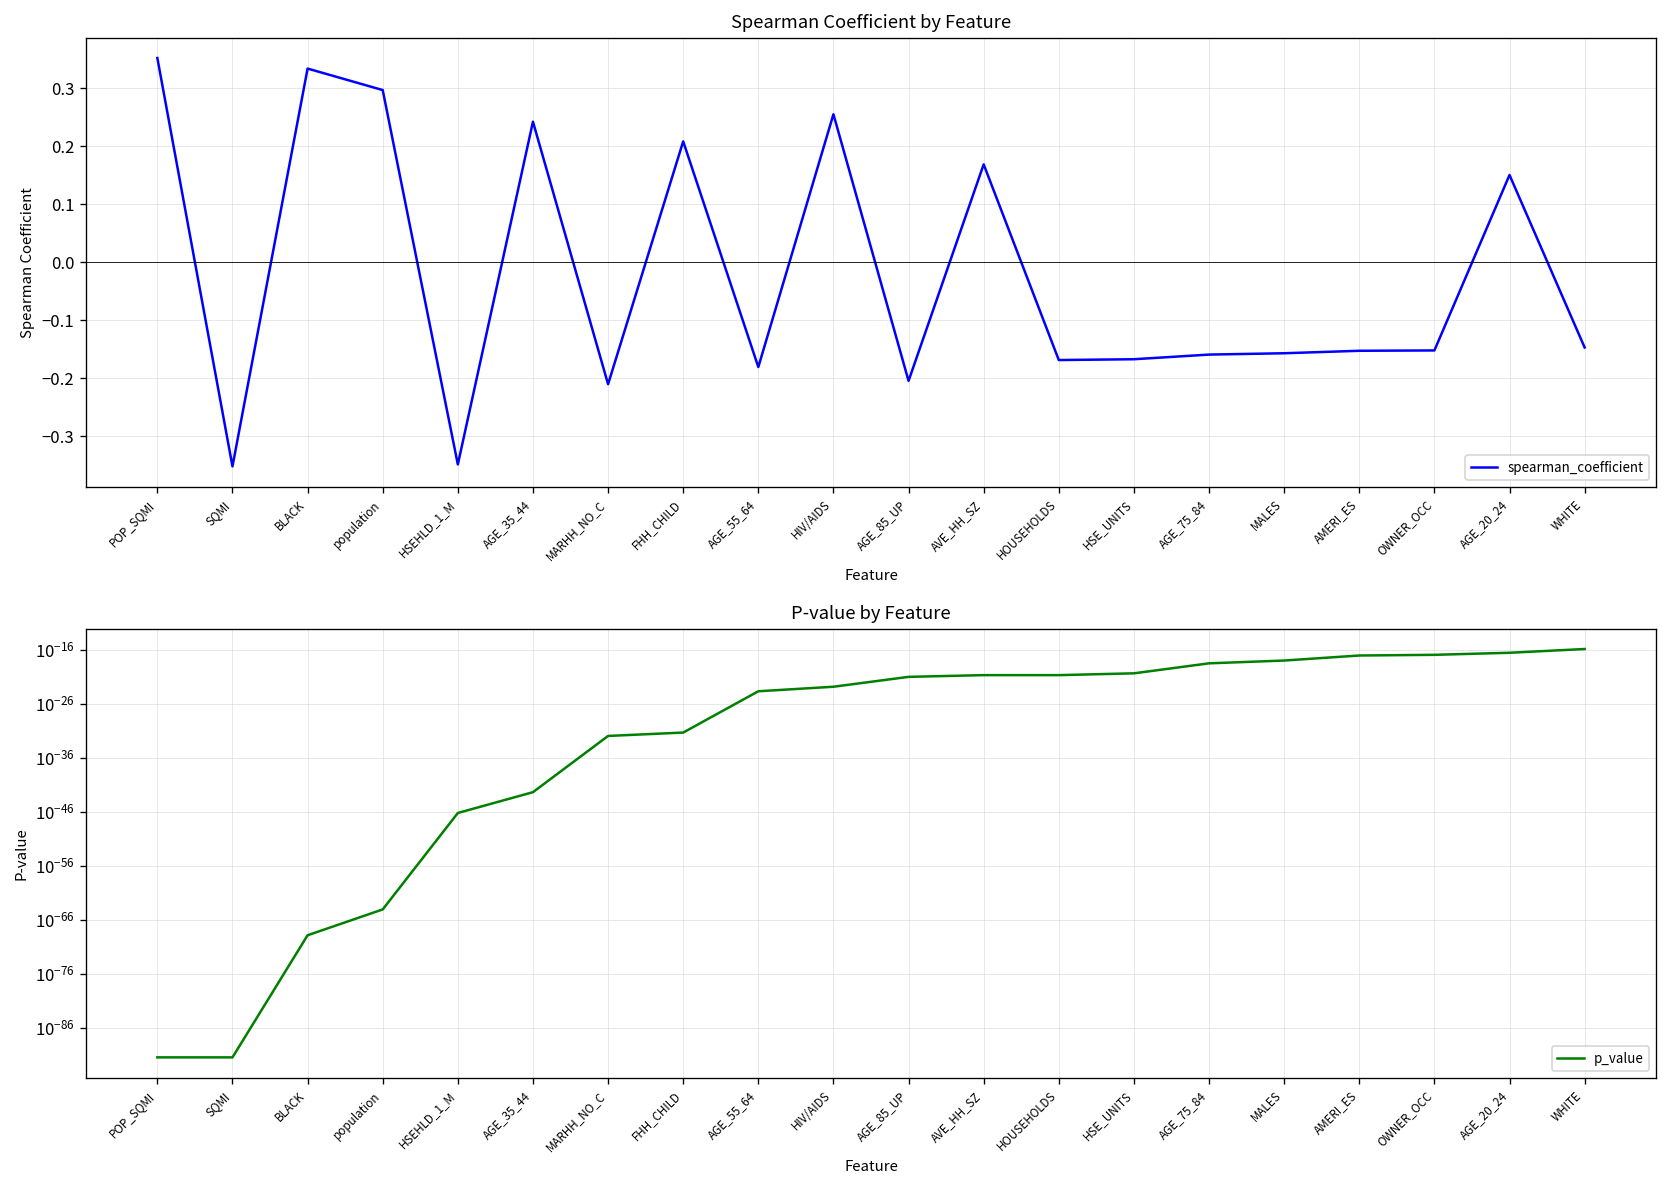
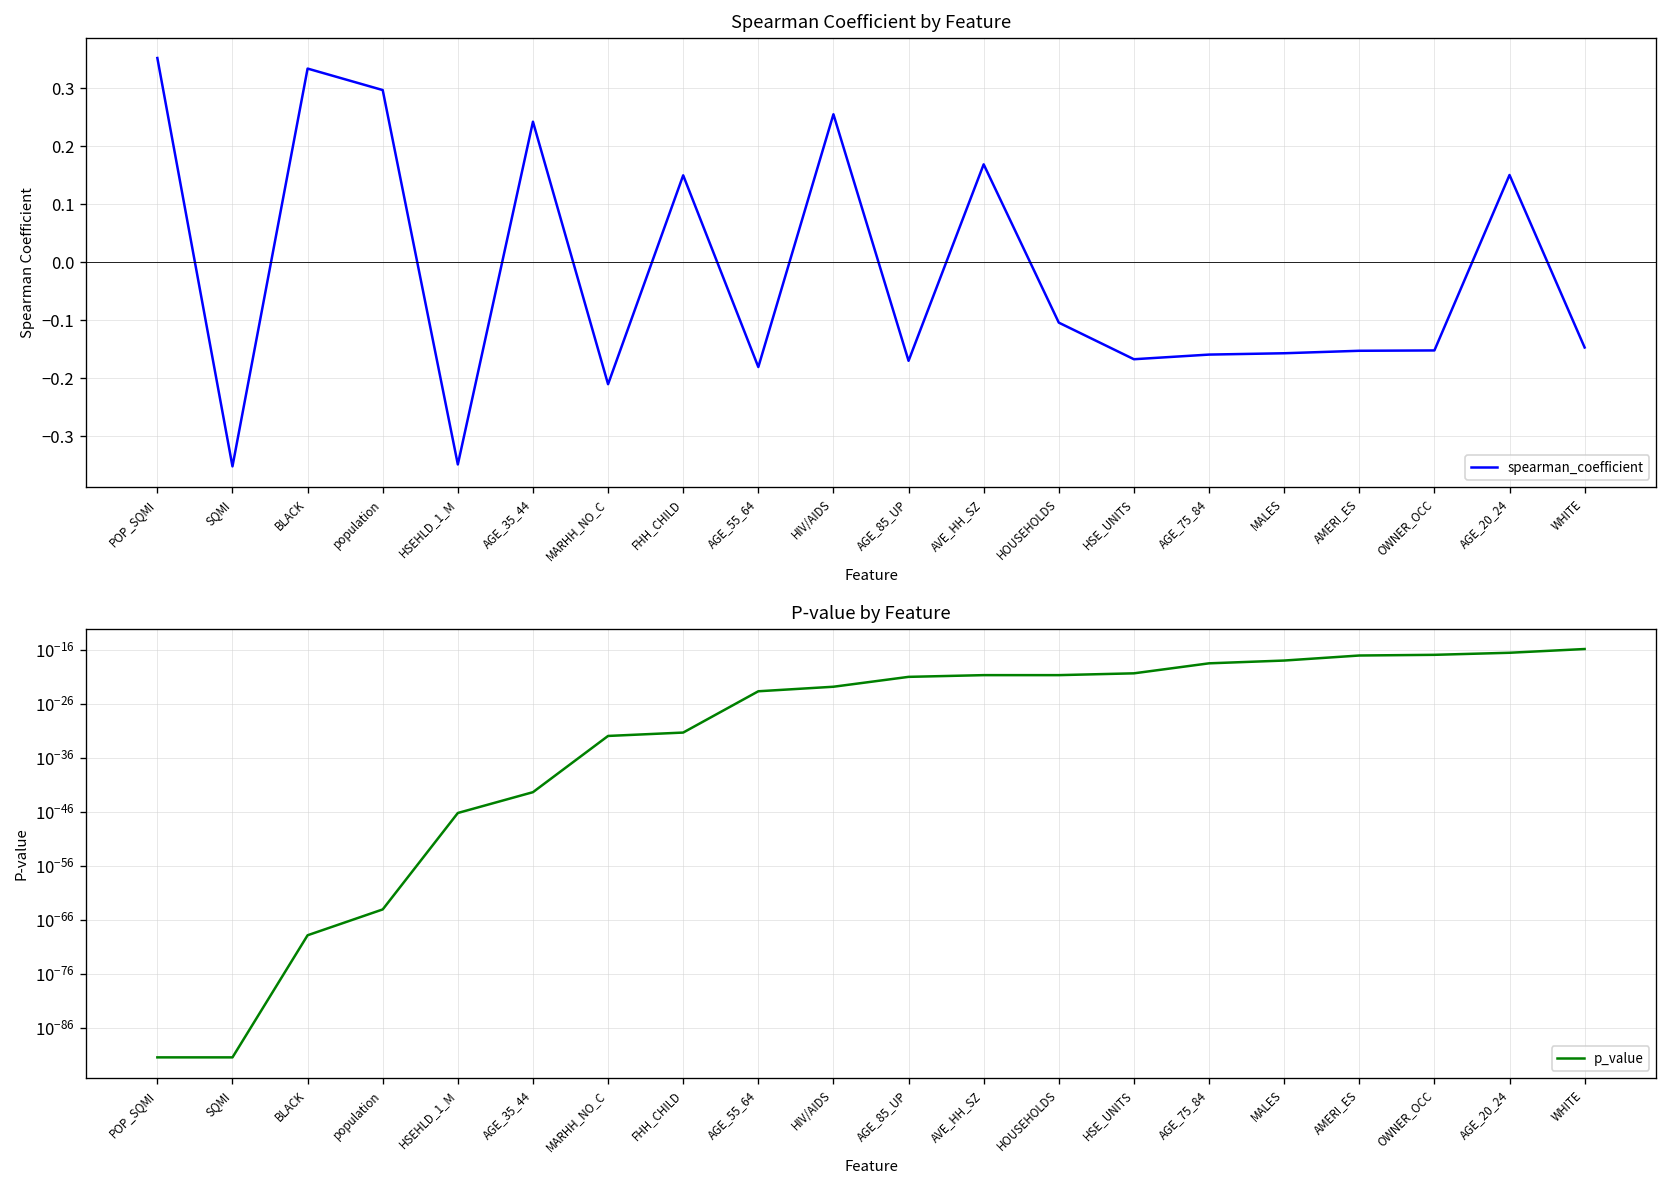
  {
    "Spearman Coefficient by Feature": {
      "POP_SQMI": 0.35,
      "SQMI": -0.35,
      "BLACK": 0.33,
      "population": 0.30,
      "HSEHLD_1_M": -0.35,
      "AGE_35_44": 0.24,
      "MARHH_NO_C": -0.21,
-     "FHH_CHILD": 0.21,
+     "FHH_CHILD": 0.15,
      "AGE_55_64": -0.18,
      "HIV/AIDS": 0.26,
-     "AGE_85_UP": -0.20,
+     "AGE_85_UP": -0.17,
      "AVE_HH_SZ": 0.17,
-     "HOUSEHOLDS": -0.17,
+     "HOUSEHOLDS": -0.10,
      "HSE_UNITS": -0.17,
      "AGE_75_84": -0.16,
      "MALES": -0.16,
      "AMERI_ES": -0.15,
      "OWNER_OCC": -0.15,
      "AGE_20_24": 0.15,
      "WHITE": -0.15
    },
    "P-value by Feature": {
      "POP_SQMI": 0.000000000000,
      "SQMI": 0.000000000000,
      "BLACK": 0.000000000000,
      "population": 0.000000000000,
      "HSEHLD_1_M": 0.000000000000,
      "AGE_35_44": 0.000000000000,
      "MARHH_NO_C": 0.000000000000,
      "FHH_CHILD": 0.000000000000,
      "AGE_55_64": 0.000000000000,
      "HIV/AIDS": 0.000000000000,
      "AGE_85_UP": 0.000000000000,
      "AVE_HH_SZ": 0.000000000000,
      "HOUSEHOLDS": 0.000000000000,
      "HSE_UNITS": 0.000000000000,
      "AGE_75_84": 0.000000000000,
      "MALES": 0.000000000000,
      "AMERI_ES": 0.000000000000,
      "OWNER_OCC": 0.000000000000,
      "AGE_20_24": 0.000000000000,
      "WHITE": 0.000000000000
    }
  }
